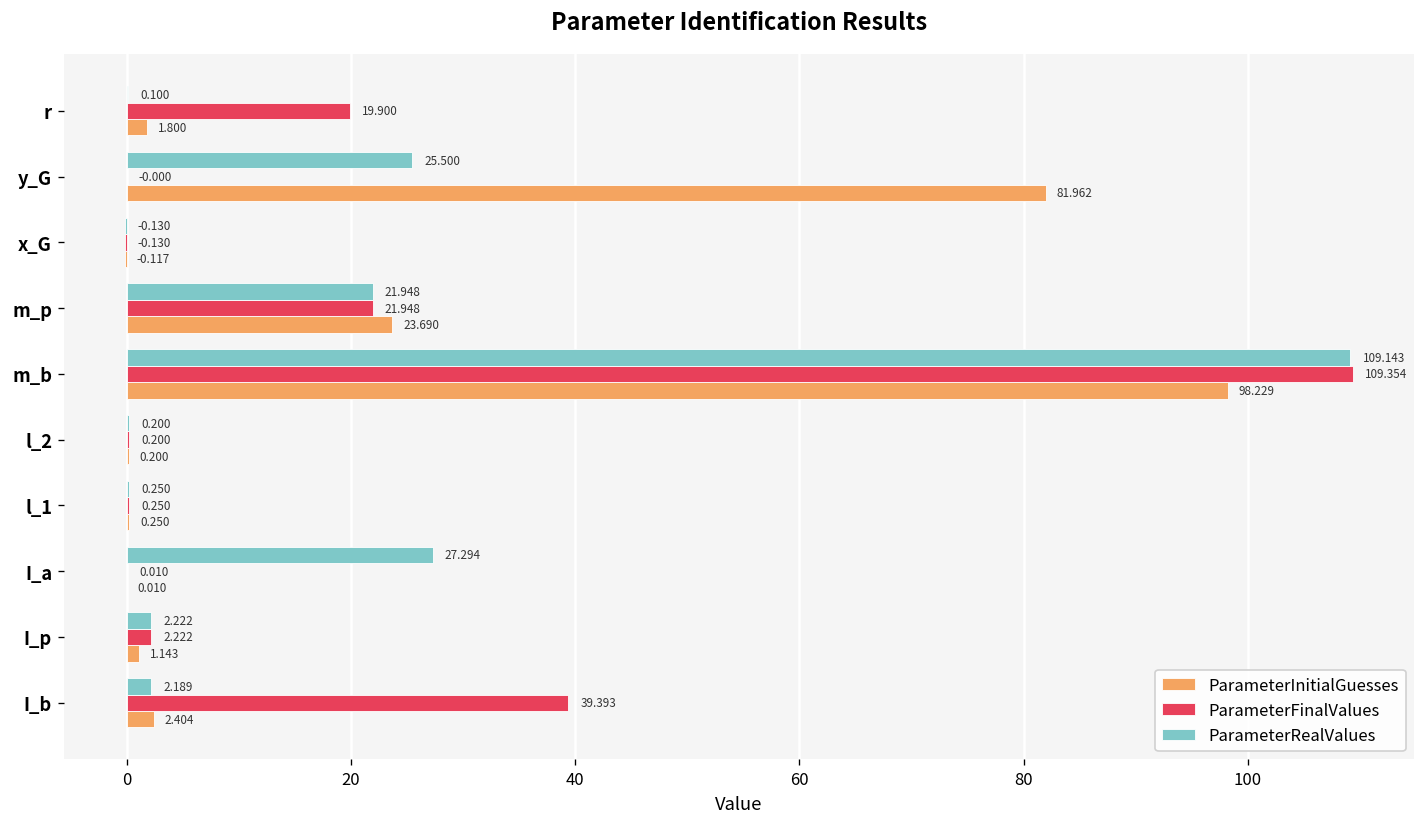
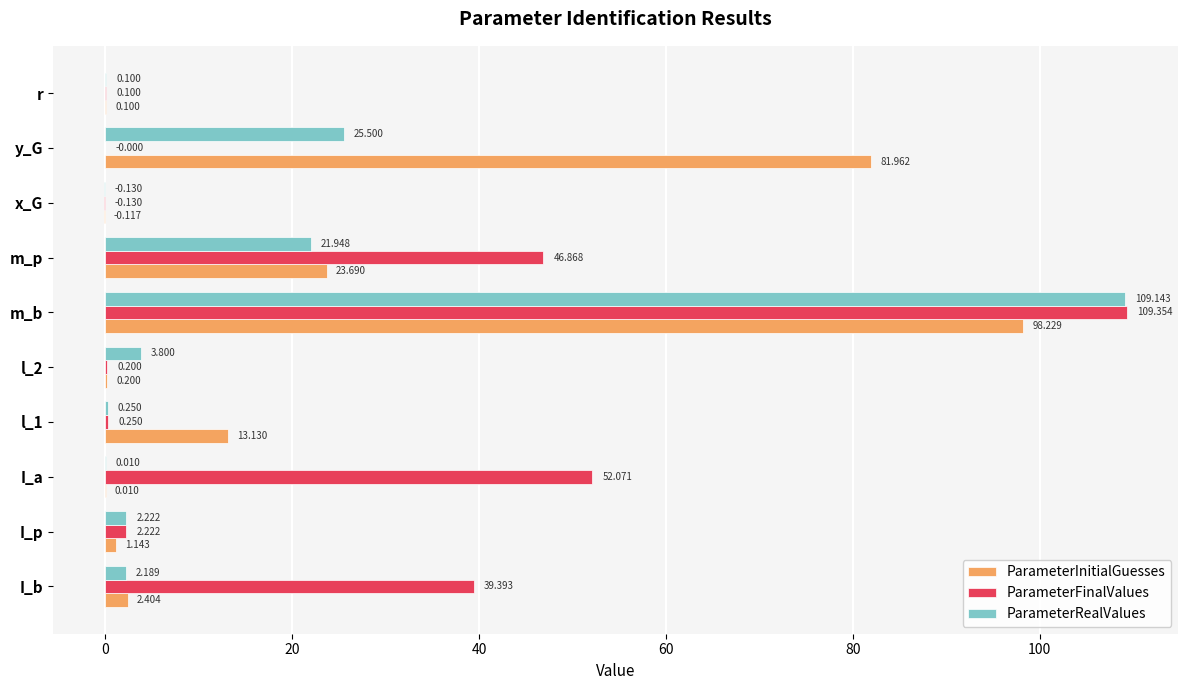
  {
    "ParameterInitialGuesses": {
-     "r": 1.800,
+     "r": 0.100,
      "y_G": 81.962,
      "x_G": -0.117,
      "m_p": 23.690,
      "m_b": 98.229,
      "l_2": 0.200,
-     "l_1": 0.250,
+     "l_1": 13.130,
      "I_a": 0.010,
      "I_p": 1.143,
      "I_b": 2.404
    },
    "ParameterFinalValues": {
-     "r": 19.900,
+     "r": 0.100,
      "y_G": -0.000,
      "x_G": -0.130,
-     "m_p": 21.948,
+     "m_p": 46.868,
      "m_b": 109.354,
      "l_2": 0.200,
      "l_1": 0.250,
-     "I_a": 0.010,
+     "I_a": 52.071,
      "I_p": 2.222,
      "I_b": 39.393
    },
    "ParameterRealValues": {
      "r": 0.100,
      "y_G": 25.500,
      "x_G": -0.130,
      "m_p": 21.948,
      "m_b": 109.143,
-     "l_2": 0.200,
+     "l_2": 3.800,
      "l_1": 0.250,
-     "I_a": 27.294,
+     "I_a": 0.010,
      "I_p": 2.222,
      "I_b": 2.189
    }
  }
